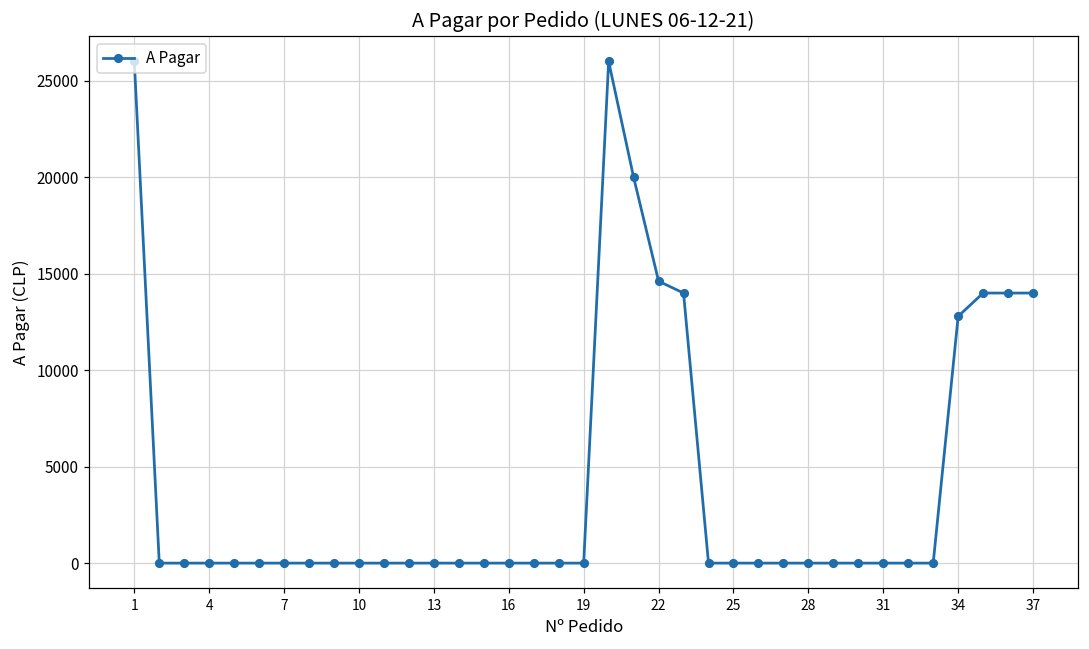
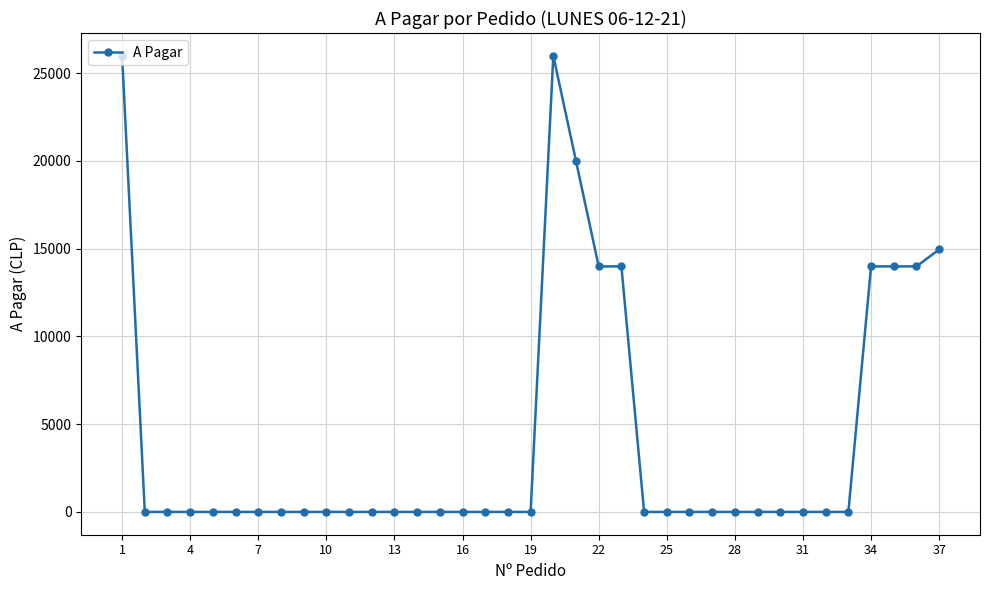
  {
    "4": 0,
    "7": 0,
    "10": 0,
    "13": 0,
    "16": 0,
    "19": 0,
-   "22": 14600,
+   "22": 14000,
    "25": 0,
    "28": 0,
    "31": 0,
-   "34": 12800,
-   "37": 14000
+   "34": 14000,
+   "37": 15000
  }
